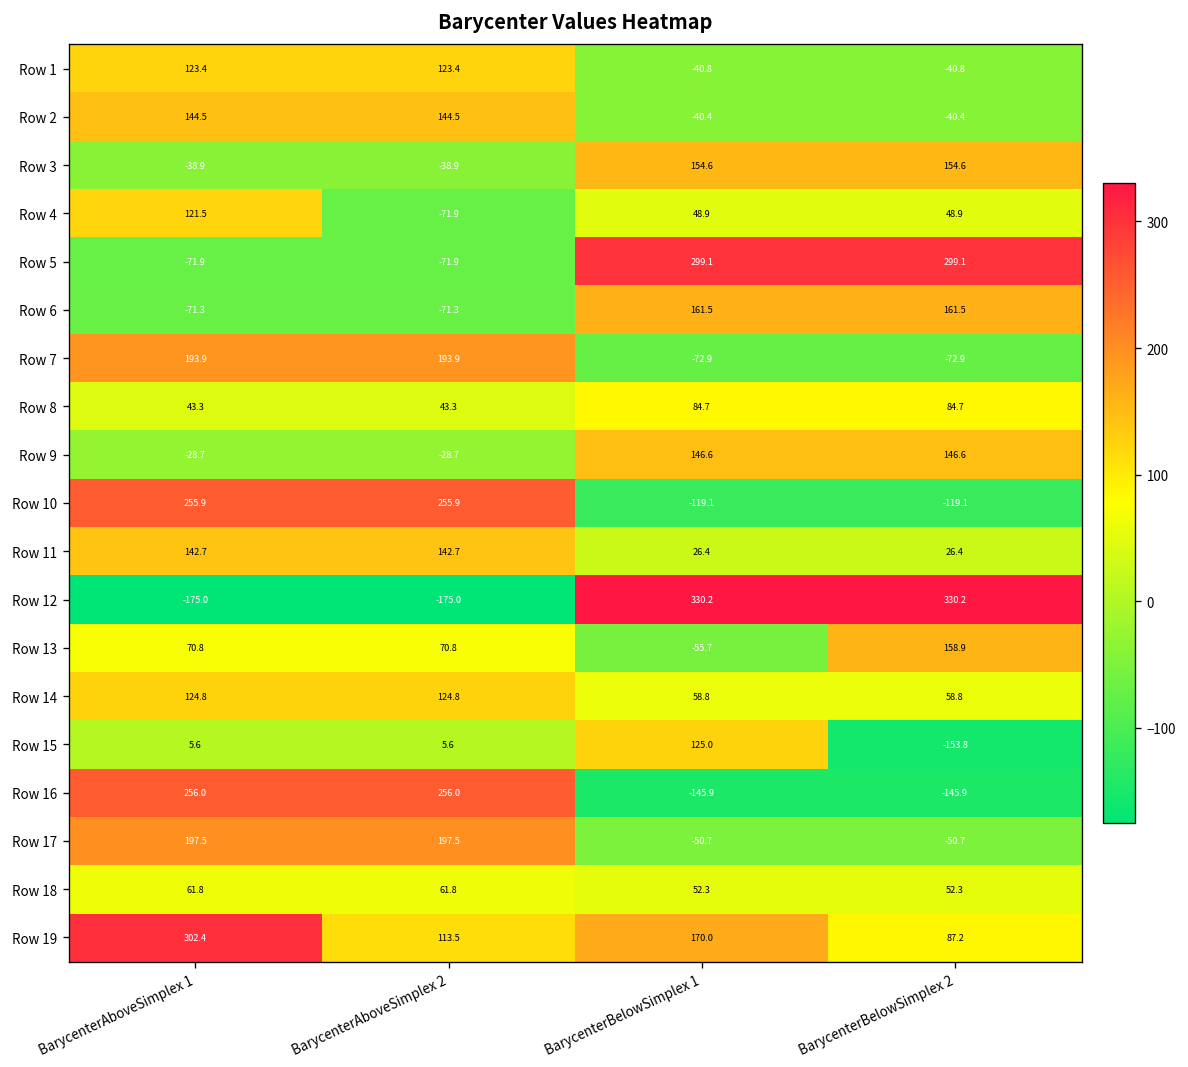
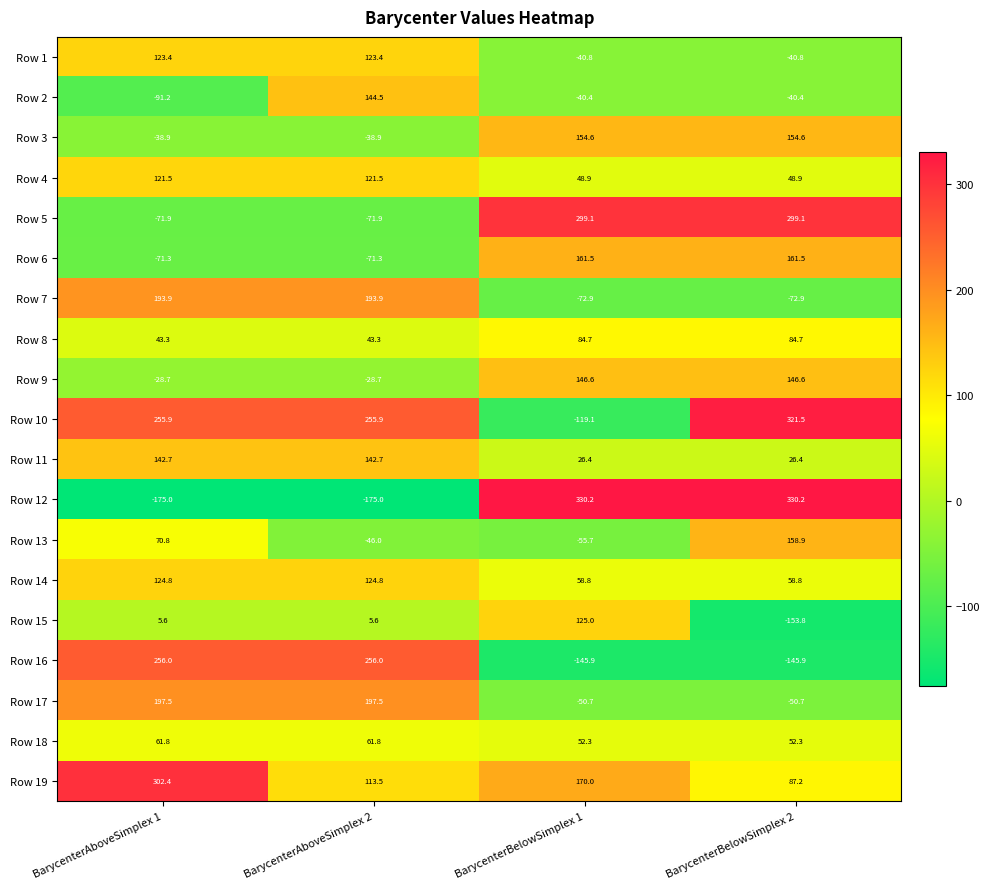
  {
    "Row 1": {
      "BarycenterAboveSimplex 1": 123.4,
      "BarycenterAboveSimplex 2": 123.4,
      "BarycenterBelowSimplex 1": -40.8,
      "BarycenterBelowSimplex 2": -40.8
    },
    "Row 2": {
-     "BarycenterAboveSimplex 1": 144.5,
+     "BarycenterAboveSimplex 1": -91.2,
      "BarycenterAboveSimplex 2": 144.5,
      "BarycenterBelowSimplex 1": -40.4,
      "BarycenterBelowSimplex 2": -40.4
    },
    "Row 3": {
      "BarycenterAboveSimplex 1": -38.9,
      "BarycenterAboveSimplex 2": -38.9,
      "BarycenterBelowSimplex 1": 154.6,
      "BarycenterBelowSimplex 2": 154.6
    },
    "Row 4": {
      "BarycenterAboveSimplex 1": 121.5,
-     "BarycenterAboveSimplex 2": -71.9,
+     "BarycenterAboveSimplex 2": 121.5,
      "BarycenterBelowSimplex 1": 48.9,
      "BarycenterBelowSimplex 2": 48.9
    },
    "Row 5": {
      "BarycenterAboveSimplex 1": -71.9,
      "BarycenterAboveSimplex 2": -71.9,
      "BarycenterBelowSimplex 1": 299.1,
      "BarycenterBelowSimplex 2": 299.1
    },
    "Row 6": {
      "BarycenterAboveSimplex 1": -71.3,
      "BarycenterAboveSimplex 2": -71.3,
      "BarycenterBelowSimplex 1": 161.5,
      "BarycenterBelowSimplex 2": 161.5
    },
    "Row 7": {
      "BarycenterAboveSimplex 1": 193.9,
      "BarycenterAboveSimplex 2": 193.9,
      "BarycenterBelowSimplex 1": -72.9,
      "BarycenterBelowSimplex 2": -72.9
    },
    "Row 8": {
      "BarycenterAboveSimplex 1": 43.3,
      "BarycenterAboveSimplex 2": 43.3,
      "BarycenterBelowSimplex 1": 84.7,
      "BarycenterBelowSimplex 2": 84.7
    },
    "Row 9": {
      "BarycenterAboveSimplex 1": -28.7,
      "BarycenterAboveSimplex 2": -28.7,
      "BarycenterBelowSimplex 1": 146.6,
      "BarycenterBelowSimplex 2": 146.6
    },
    "Row 10": {
      "BarycenterAboveSimplex 1": 255.9,
      "BarycenterAboveSimplex 2": 255.9,
      "BarycenterBelowSimplex 1": -119.1,
-     "BarycenterBelowSimplex 2": -119.1
+     "BarycenterBelowSimplex 2": 321.5
    },
    "Row 11": {
      "BarycenterAboveSimplex 1": 142.7,
      "BarycenterAboveSimplex 2": 142.7,
      "BarycenterBelowSimplex 1": 26.4,
      "BarycenterBelowSimplex 2": 26.4
    },
    "Row 12": {
      "BarycenterAboveSimplex 1": -175.0,
      "BarycenterAboveSimplex 2": -175.0,
      "BarycenterBelowSimplex 1": 330.2,
      "BarycenterBelowSimplex 2": 330.2
    },
    "Row 13": {
      "BarycenterAboveSimplex 1": 70.8,
-     "BarycenterAboveSimplex 2": 70.8,
+     "BarycenterAboveSimplex 2": -46.0,
      "BarycenterBelowSimplex 1": -55.7,
      "BarycenterBelowSimplex 2": 158.9
    },
    "Row 14": {
      "BarycenterAboveSimplex 1": 124.8,
      "BarycenterAboveSimplex 2": 124.8,
      "BarycenterBelowSimplex 1": 58.8,
      "BarycenterBelowSimplex 2": 58.8
    },
    "Row 15": {
      "BarycenterAboveSimplex 1": 5.6,
      "BarycenterAboveSimplex 2": 5.6,
      "BarycenterBelowSimplex 1": 125.0,
      "BarycenterBelowSimplex 2": -153.8
    },
    "Row 16": {
      "BarycenterAboveSimplex 1": 256.0,
      "BarycenterAboveSimplex 2": 256.0,
      "BarycenterBelowSimplex 1": -145.9,
      "BarycenterBelowSimplex 2": -145.9
    },
    "Row 17": {
      "BarycenterAboveSimplex 1": 197.5,
      "BarycenterAboveSimplex 2": 197.5,
      "BarycenterBelowSimplex 1": -50.7,
      "BarycenterBelowSimplex 2": -50.7
    },
    "Row 18": {
      "BarycenterAboveSimplex 1": 61.8,
      "BarycenterAboveSimplex 2": 61.8,
      "BarycenterBelowSimplex 1": 52.3,
      "BarycenterBelowSimplex 2": 52.3
    },
    "Row 19": {
      "BarycenterAboveSimplex 1": 302.4,
      "BarycenterAboveSimplex 2": 113.5,
      "BarycenterBelowSimplex 1": 170.0,
      "BarycenterBelowSimplex 2": 87.2
    }
  }
